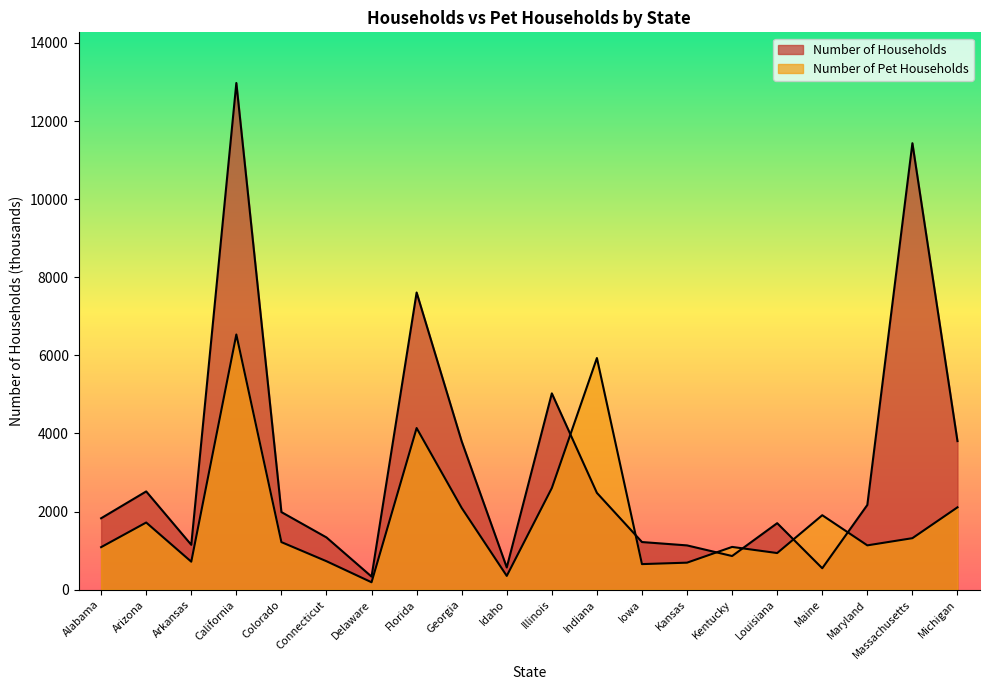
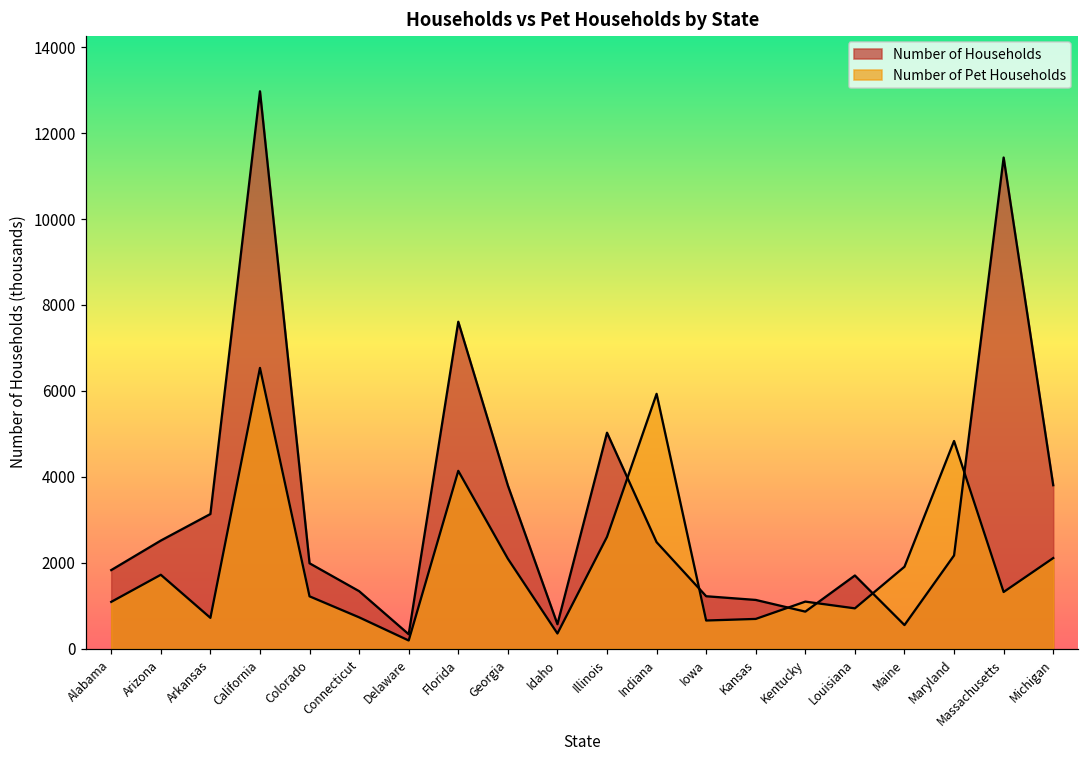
  {
    "Number of Households": {
      "Alabama": 1800,
      "Arizona": 2500,
-     "Arkansas": 1100,
+     "Arkansas": 3100,
      "California": 13000,
      "Colorado": 2000,
      "Connecticut": 1300,
      "Delaware": 300,
      "Florida": 7600,
      "Georgia": 3800,
      "Idaho": 600,
      "Illinois": 5000,
      "Indiana": 2500,
      "Iowa": 1200,
      "Kansas": 1100,
      "Kentucky": 900,
      "Louisiana": 1700,
      "Maine": 500,
      "Maryland": 2200,
      "Massachusetts": 11400,
      "Michigan": 3800
    },
    "Number of Pet Households": {
      "Alabama": 1100,
      "Arizona": 1700,
      "Arkansas": 700,
      "California": 6500,
      "Colorado": 1200,
      "Connecticut": 700,
      "Delaware": 200,
      "Florida": 4100,
      "Georgia": 2100,
      "Idaho": 400,
      "Illinois": 2600,
      "Indiana": 5900,
      "Iowa": 700,
      "Kansas": 700,
      "Kentucky": 1100,
      "Louisiana": 900,
      "Maine": 1900,
-     "Maryland": 1100,
+     "Maryland": 4800,
      "Massachusetts": 1300,
      "Michigan": 2100
    }
  }
